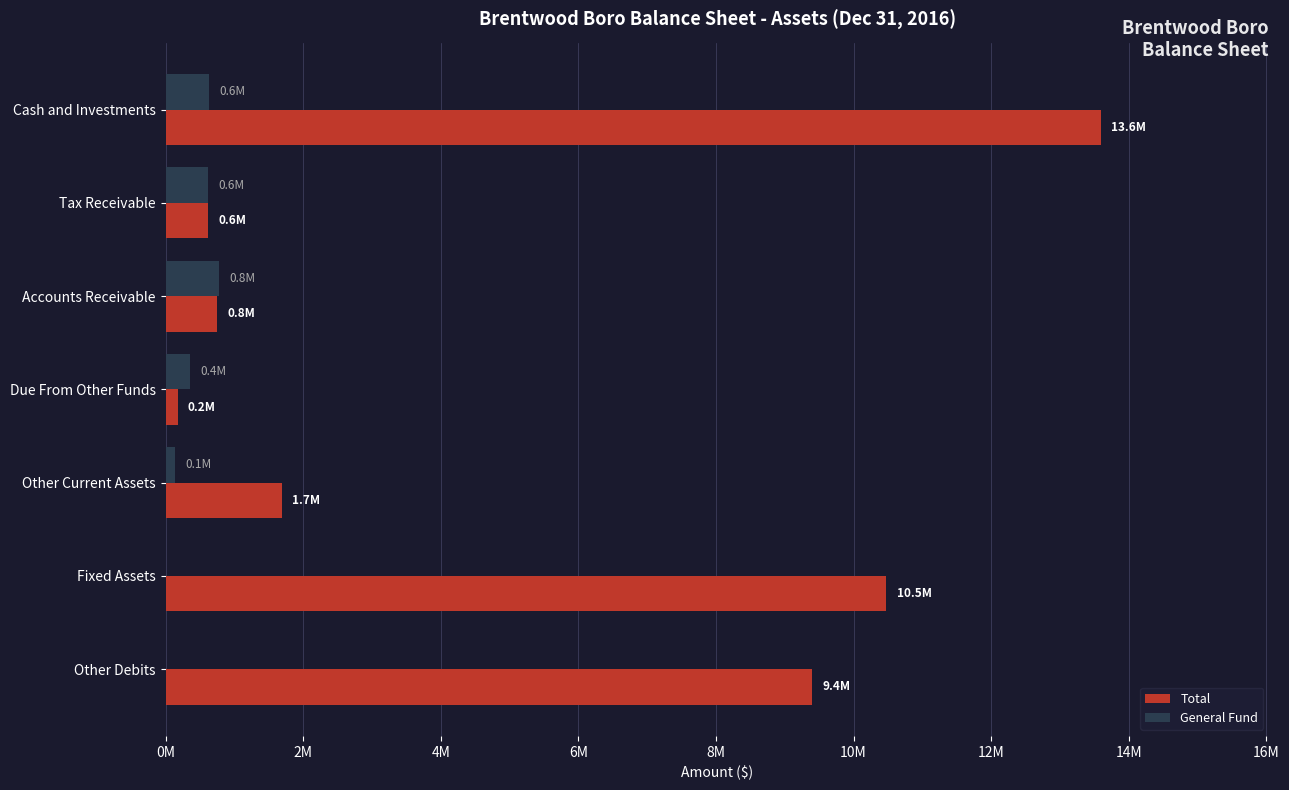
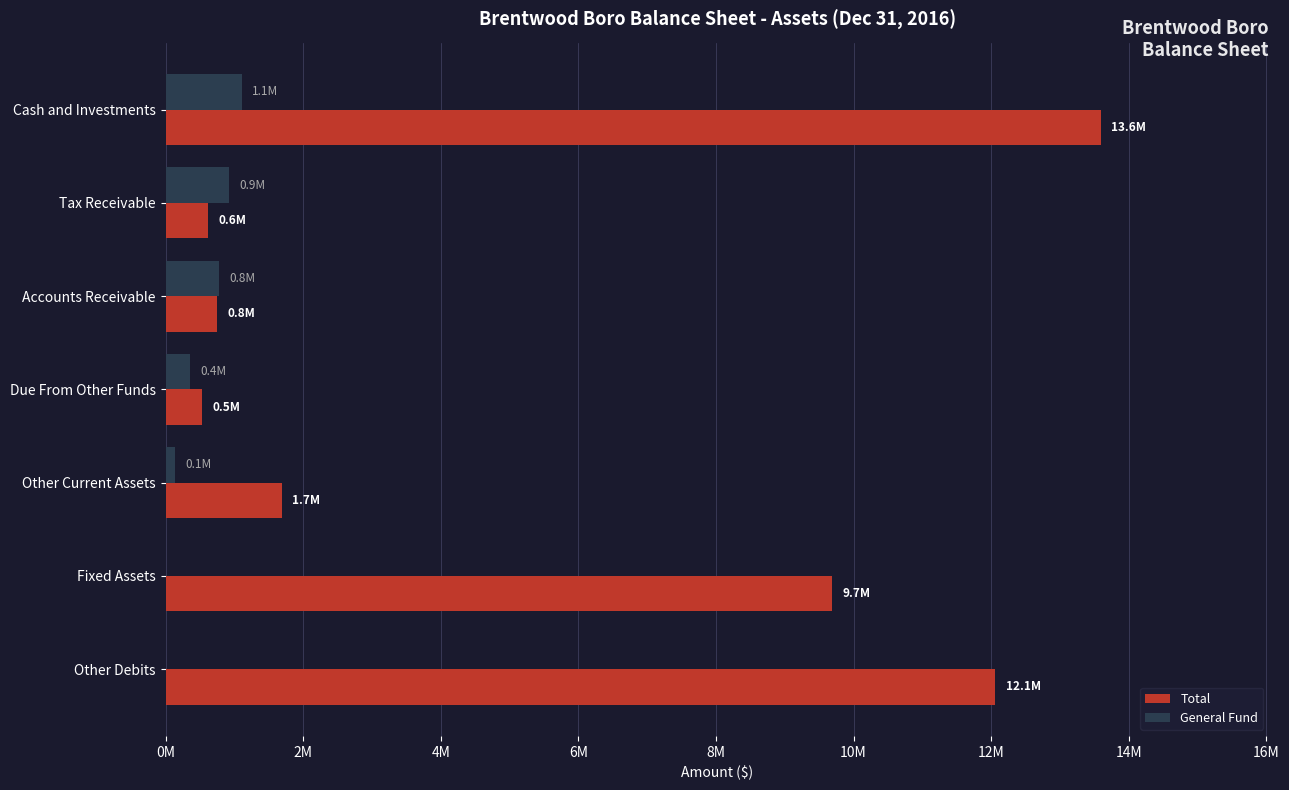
  {
    "Total": {
      "Cash and Investments": "13.6M",
      "Tax Receivable": "0.6M",
      "Accounts Receivable": "0.8M",
-     "Due From Other Funds": "0.2M",
+     "Due From Other Funds": "0.5M",
      "Other Current Assets": "1.7M",
-     "Fixed Assets": "10.5M",
-     "Other Debits": "9.4M"
+     "Fixed Assets": "9.7M",
+     "Other Debits": "12.1M"
    },
    "General Fund": {
-     "Cash and Investments": "0.6M",
-     "Tax Receivable": "0.6M",
+     "Cash and Investments": "1.1M",
+     "Tax Receivable": "0.9M",
      "Accounts Receivable": "0.8M",
      "Due From Other Funds": "0.4M",
      "Other Current Assets": "0.1M"
    }
  }
